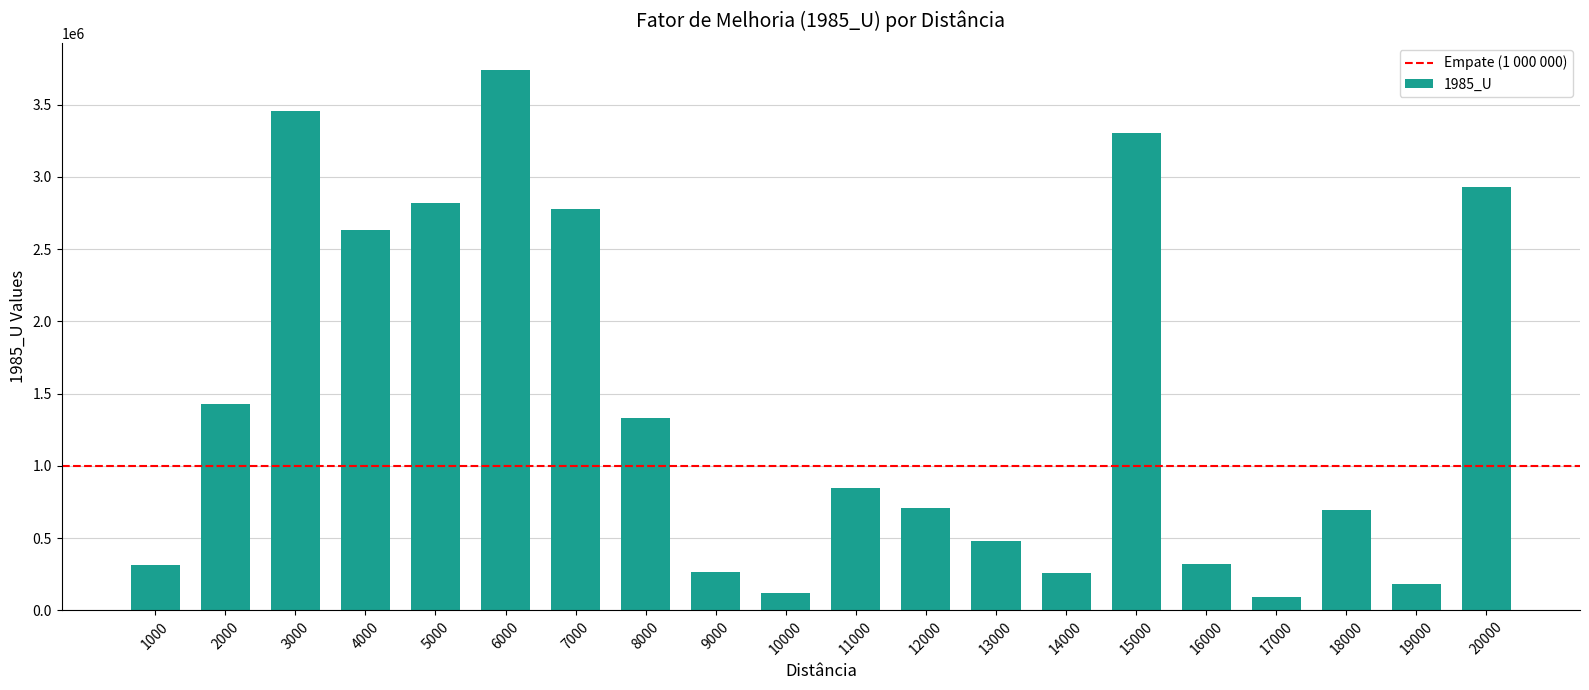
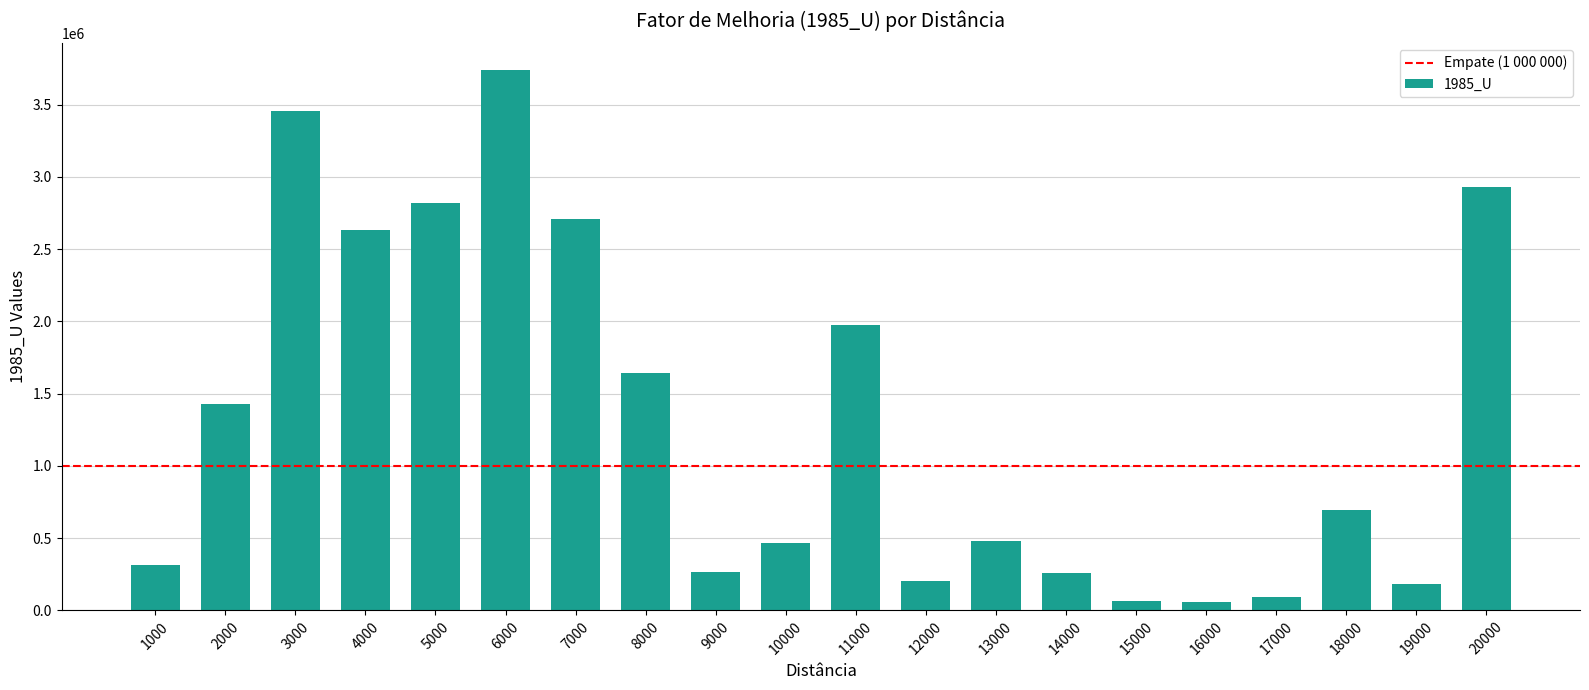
  {
    "1000": 310000,
    "2000": 1430000,
    "3000": 3460000,
    "4000": 2630000,
    "5000": 2820000,
    "6000": 3740000,
-   "7000": 2780000,
-   "8000": 1330000,
+   "7000": 2710000,
+   "8000": 1650000,
    "9000": 260000,
-   "10000": 120000,
-   "11000": 840000,
-   "12000": 710000,
+   "10000": 470000,
+   "11000": 1970000,
+   "12000": 200000,
    "13000": 480000,
    "14000": 260000,
-   "15000": 3300000,
-   "16000": 320000,
+   "15000": 60000,
+   "16000": 60000,
    "17000": 90000,
    "18000": 690000,
    "19000": 180000,
    "20000": 2930000
  }
